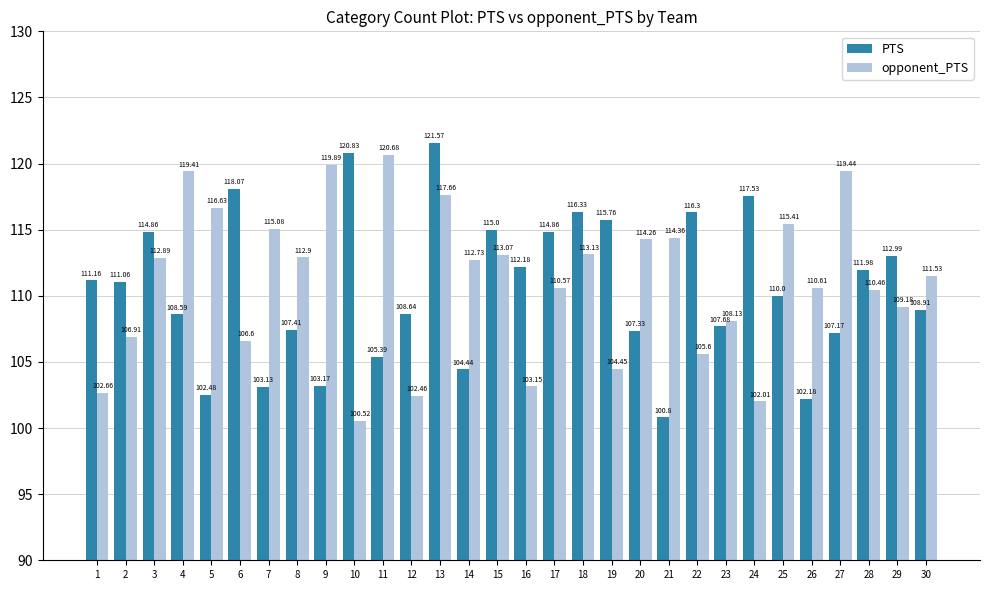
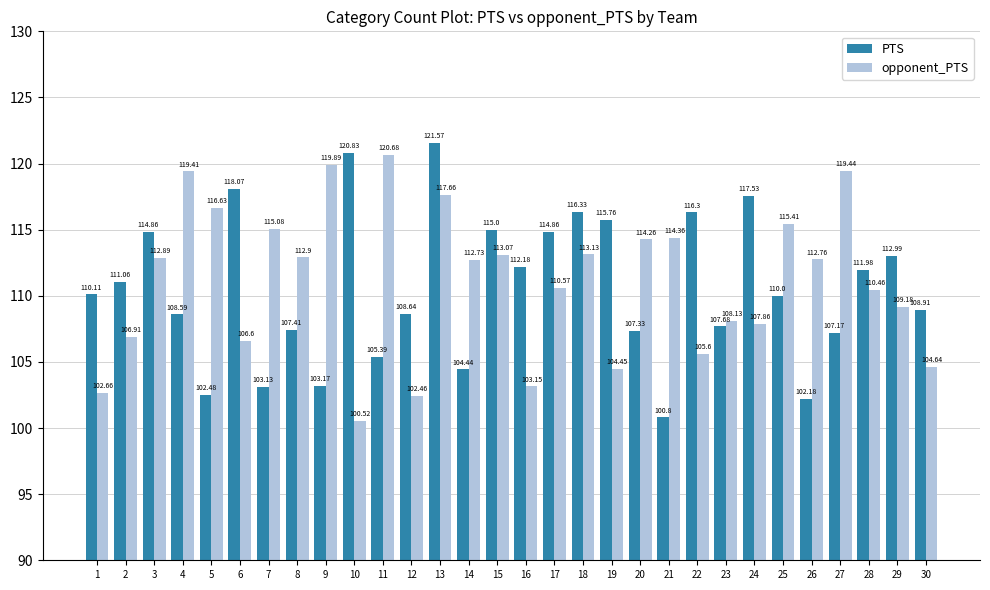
  {
    "PTS": {
-     "1": 111.16,
+     "1": 110.11,
      "2": 111.06,
      "3": 114.86,
      "4": 108.59,
      "5": 102.48,
      "6": 118.07,
      "7": 103.13,
      "8": 107.41,
      "9": 103.17,
      "10": 120.83,
      "11": 105.39,
      "12": 108.64,
      "13": 121.57,
      "14": 104.44,
      "15": 115.0,
      "16": 112.18,
      "17": 114.86,
      "18": 116.33,
      "19": 115.76,
      "20": 107.33,
      "21": 100.8,
      "22": 116.3,
      "23": 107.68,
      "24": 117.53,
      "25": 110.0,
      "26": 102.18,
      "27": 107.17,
      "28": 111.98,
      "29": 112.99,
      "30": 108.91
    },
    "opponent_PTS": {
      "1": 102.66,
      "2": 106.91,
      "3": 112.89,
      "4": 119.41,
      "5": 116.63,
      "6": 106.6,
      "7": 115.08,
      "8": 112.9,
      "9": 119.89,
      "10": 100.52,
      "11": 120.68,
      "12": 102.46,
      "13": 117.66,
      "14": 112.73,
      "15": 113.07,
      "16": 103.15,
      "17": 110.57,
      "18": 113.13,
      "19": 104.45,
      "20": 114.26,
      "21": 114.36,
      "22": 105.6,
      "23": 108.13,
-     "24": 102.01,
+     "24": 107.86,
      "25": 115.41,
-     "26": 110.61,
+     "26": 112.76,
      "27": 119.44,
      "28": 110.46,
      "29": 109.18,
-     "30": 111.53
+     "30": 104.64
    }
  }
